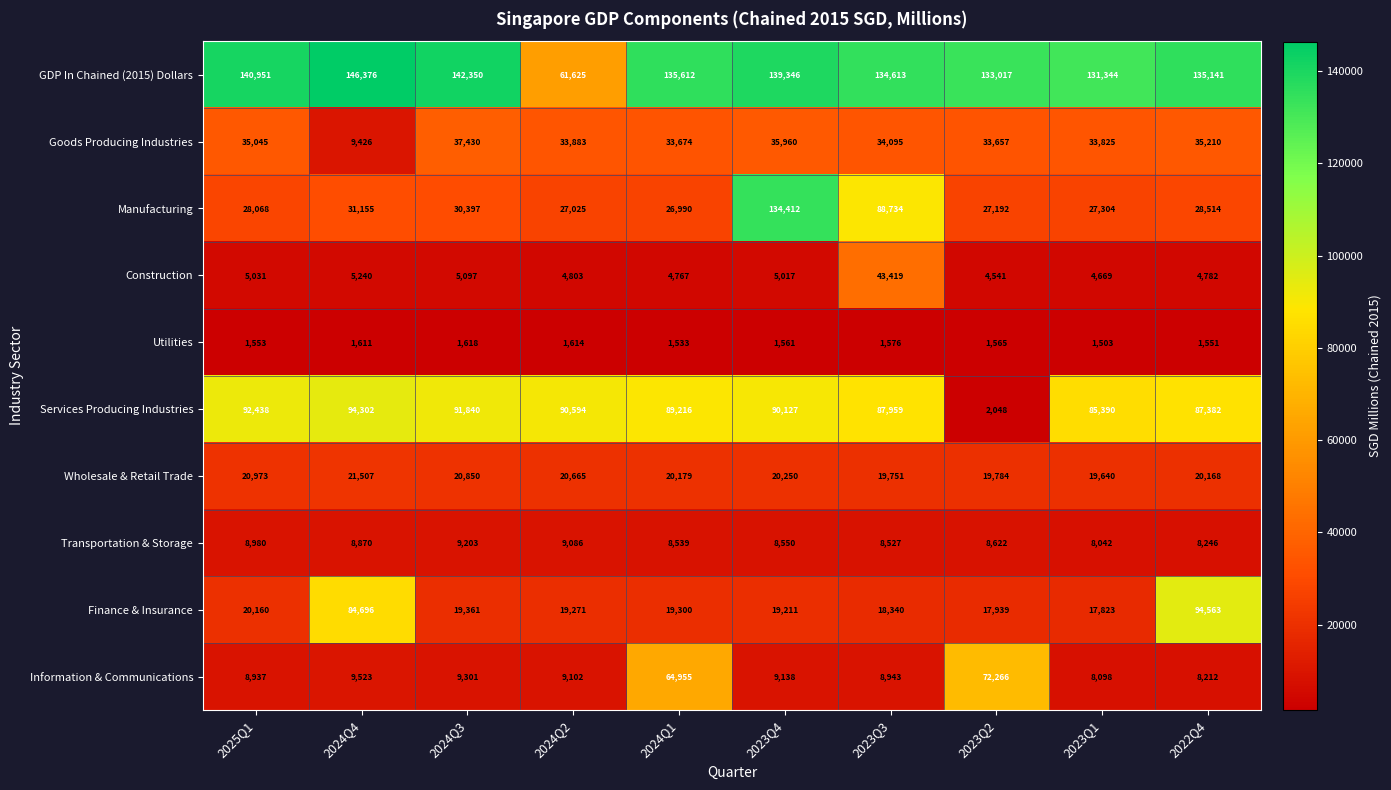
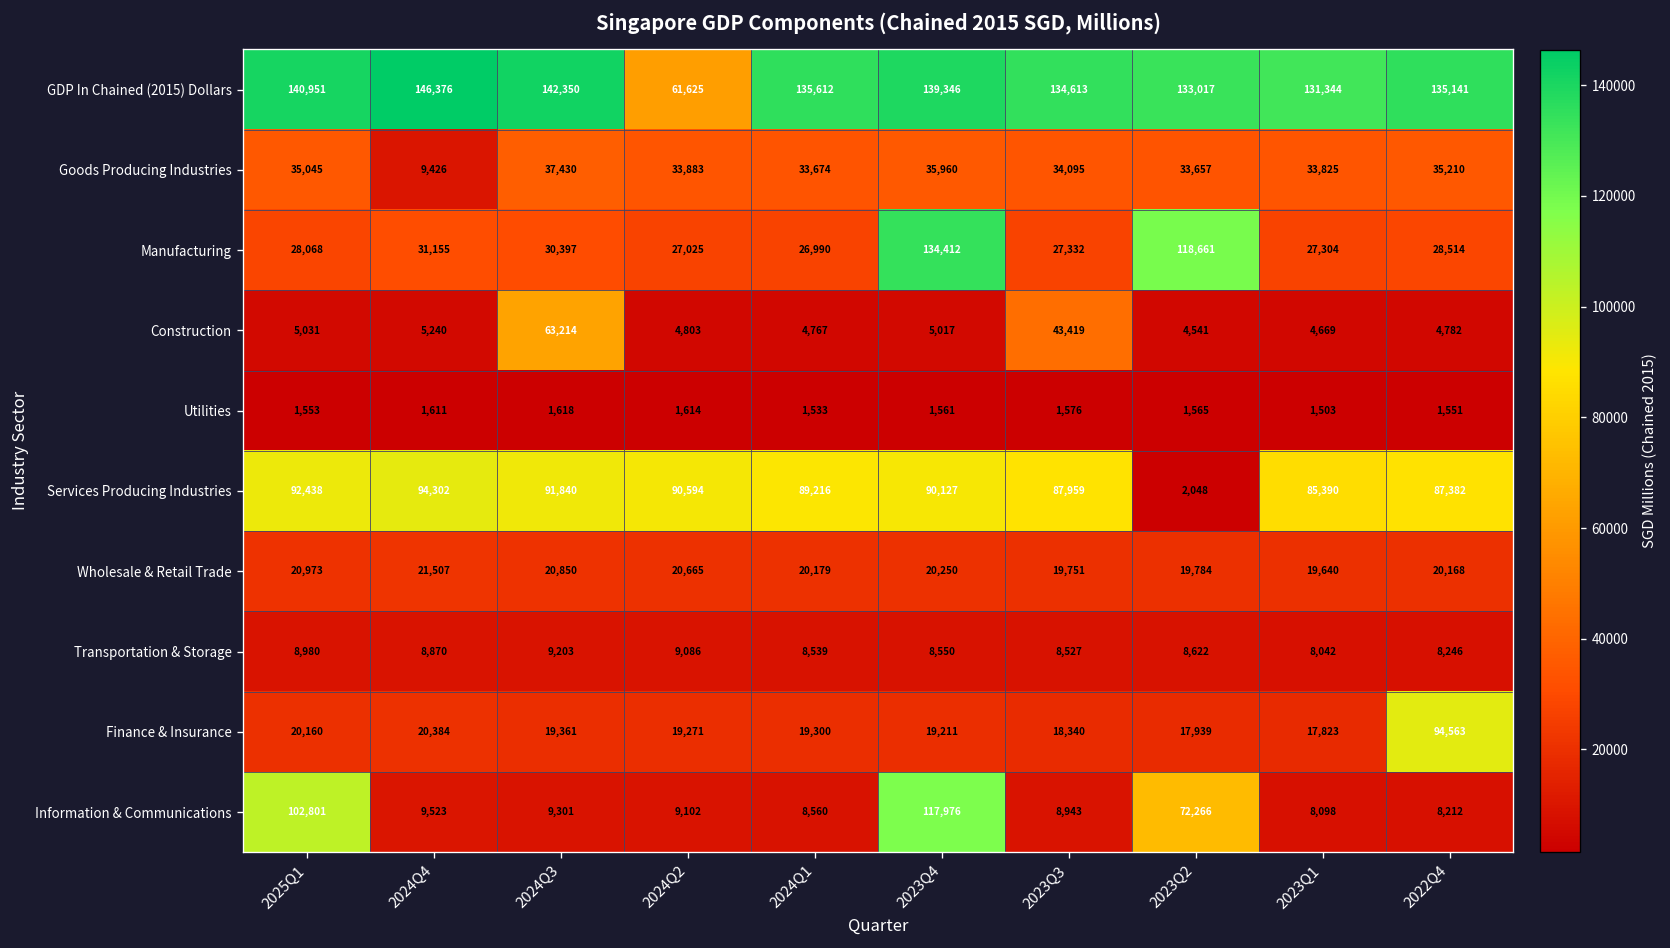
  {
    "GDP In Chained (2015) Dollars": {
      "2025Q1": "140,951",
      "2024Q4": "146,376",
      "2024Q3": "142,350",
      "2024Q2": "61,625",
      "2024Q1": "135,612",
      "2023Q4": "139,346",
      "2023Q3": "134,613",
      "2023Q2": "133,017",
      "2023Q1": "131,344",
      "2022Q4": "135,141"
    },
    "Goods Producing Industries": {
      "2025Q1": "35,045",
      "2024Q4": "9,426",
      "2024Q3": "37,430",
      "2024Q2": "33,883",
      "2024Q1": "33,674",
      "2023Q4": "35,960",
      "2023Q3": "34,095",
      "2023Q2": "33,657",
      "2023Q1": "33,825",
      "2022Q4": "35,210"
    },
    "Manufacturing": {
      "2025Q1": "28,068",
      "2024Q4": "31,155",
      "2024Q3": "30,397",
      "2024Q2": "27,025",
      "2024Q1": "26,990",
      "2023Q4": "134,412",
-     "2023Q3": "88,734",
-     "2023Q2": "27,192",
+     "2023Q3": "27,332",
+     "2023Q2": "118,661",
      "2023Q1": "27,304",
      "2022Q4": "28,514"
    },
    "Construction": {
      "2025Q1": "5,031",
      "2024Q4": "5,240",
-     "2024Q3": "5,097",
+     "2024Q3": "63,214",
      "2024Q2": "4,803",
      "2024Q1": "4,767",
      "2023Q4": "5,017",
      "2023Q3": "43,419",
      "2023Q2": "4,541",
      "2023Q1": "4,669",
      "2022Q4": "4,782"
    },
    "Utilities": {
      "2025Q1": "1,553",
      "2024Q4": "1,611",
      "2024Q3": "1,618",
      "2024Q2": "1,614",
      "2024Q1": "1,533",
      "2023Q4": "1,561",
      "2023Q3": "1,576",
      "2023Q2": "1,565",
      "2023Q1": "1,503",
      "2022Q4": "1,551"
    },
    "Services Producing Industries": {
      "2025Q1": "92,438",
      "2024Q4": "94,302",
      "2024Q3": "91,840",
      "2024Q2": "90,594",
      "2024Q1": "89,216",
      "2023Q4": "90,127",
      "2023Q3": "87,959",
      "2023Q2": "2,048",
      "2023Q1": "85,390",
      "2022Q4": "87,382"
    },
    "Wholesale & Retail Trade": {
      "2025Q1": "20,973",
      "2024Q4": "21,507",
      "2024Q3": "20,850",
      "2024Q2": "20,665",
      "2024Q1": "20,179",
      "2023Q4": "20,250",
      "2023Q3": "19,751",
      "2023Q2": "19,784",
      "2023Q1": "19,640",
      "2022Q4": "20,168"
    },
    "Transportation & Storage": {
      "2025Q1": "8,980",
      "2024Q4": "8,870",
      "2024Q3": "9,203",
      "2024Q2": "9,086",
      "2024Q1": "8,539",
      "2023Q4": "8,550",
      "2023Q3": "8,527",
      "2023Q2": "8,622",
      "2023Q1": "8,042",
      "2022Q4": "8,246"
    },
    "Finance & Insurance": {
      "2025Q1": "20,160",
-     "2024Q4": "84,696",
+     "2024Q4": "20,384",
      "2024Q3": "19,361",
      "2024Q2": "19,271",
      "2024Q1": "19,300",
      "2023Q4": "19,211",
      "2023Q3": "18,340",
      "2023Q2": "17,939",
      "2023Q1": "17,823",
      "2022Q4": "94,563"
    },
    "Information & Communications": {
-     "2025Q1": "8,937",
+     "2025Q1": "102,801",
      "2024Q4": "9,523",
      "2024Q3": "9,301",
      "2024Q2": "9,102",
-     "2024Q1": "64,955",
-     "2023Q4": "9,138",
+     "2024Q1": "8,560",
+     "2023Q4": "117,976",
      "2023Q3": "8,943",
      "2023Q2": "72,266",
      "2023Q1": "8,098",
      "2022Q4": "8,212"
    }
  }
